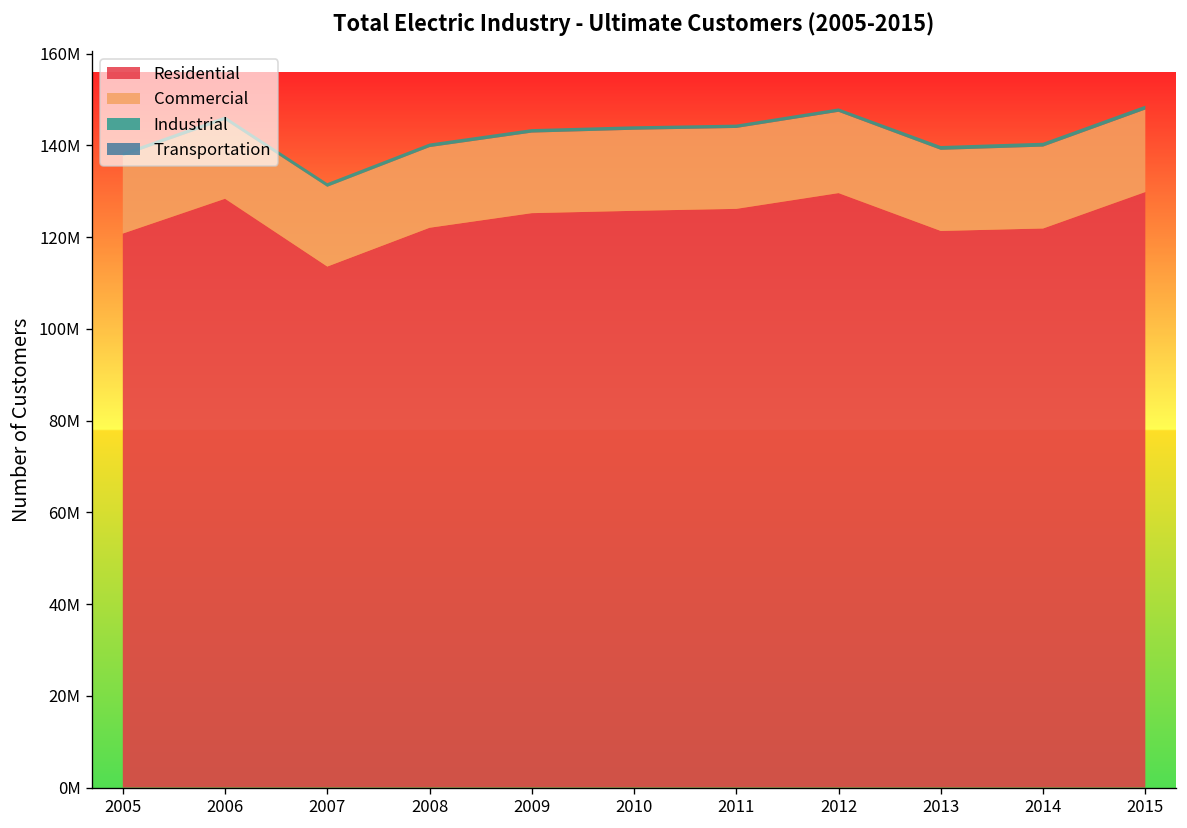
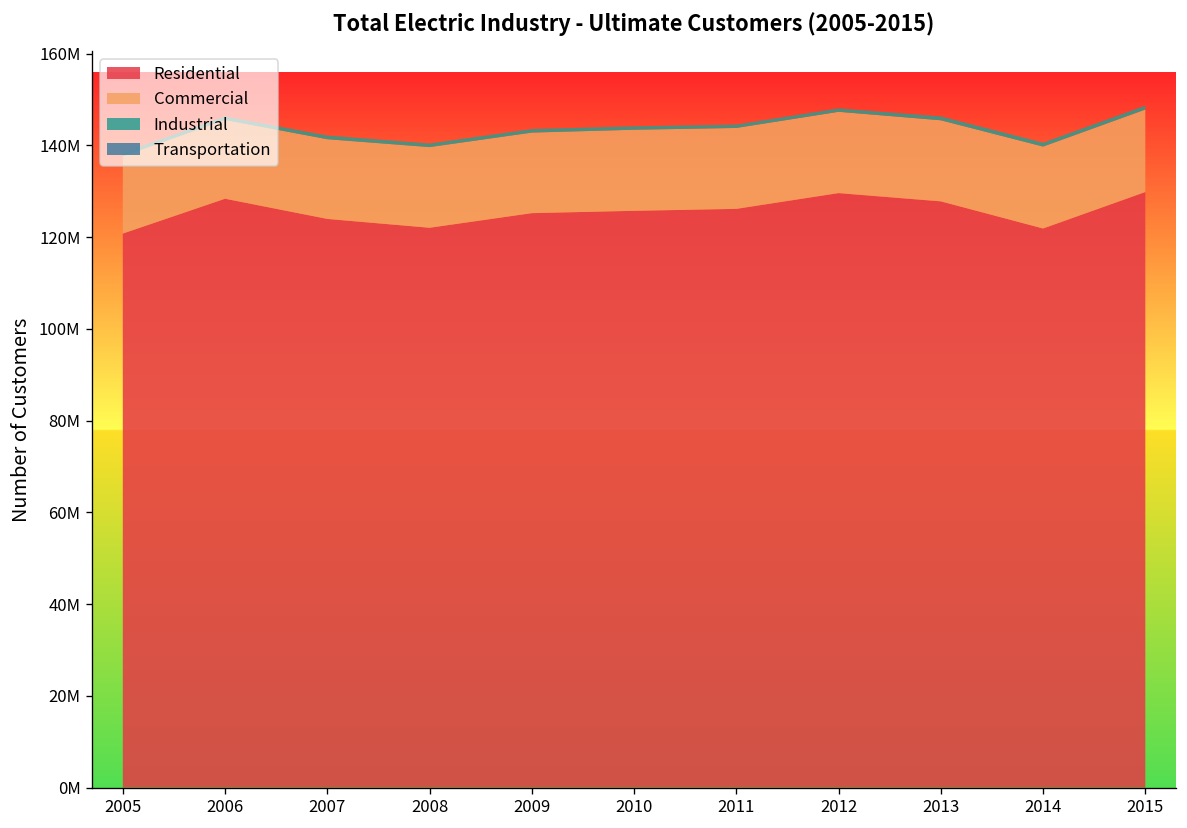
  {
    "Residential": {
      "2005": 121000000,
      "2006": 128000000,
-     "2007": 114000000,
+     "2007": 124000000,
      "2008": 122000000,
      "2009": 125000000,
      "2010": 126000000,
      "2011": 126000000,
      "2012": 130000000,
-     "2013": 121000000,
+     "2013": 128000000,
      "2014": 122000000,
      "2015": 130000000
    },
    "Commercial": {
      "2007": 17000000,
      "2008": 18000000,
      "2009": 18000000,
      "2010": 18000000,
      "2011": 18000000,
      "2012": 18000000,
      "2013": 18000000,
      "2014": 18000000,
      "2015": 18000000
    },
    "Transportation": {
      "2007": 1000000,
      "2008": 1000000,
      "2009": 1000000,
      "2010": 1000000,
      "2011": 1000000,
      "2012": 1000000,
      "2013": 1000000,
      "2014": 1000000,
      "2015": 1000000
    }
  }
